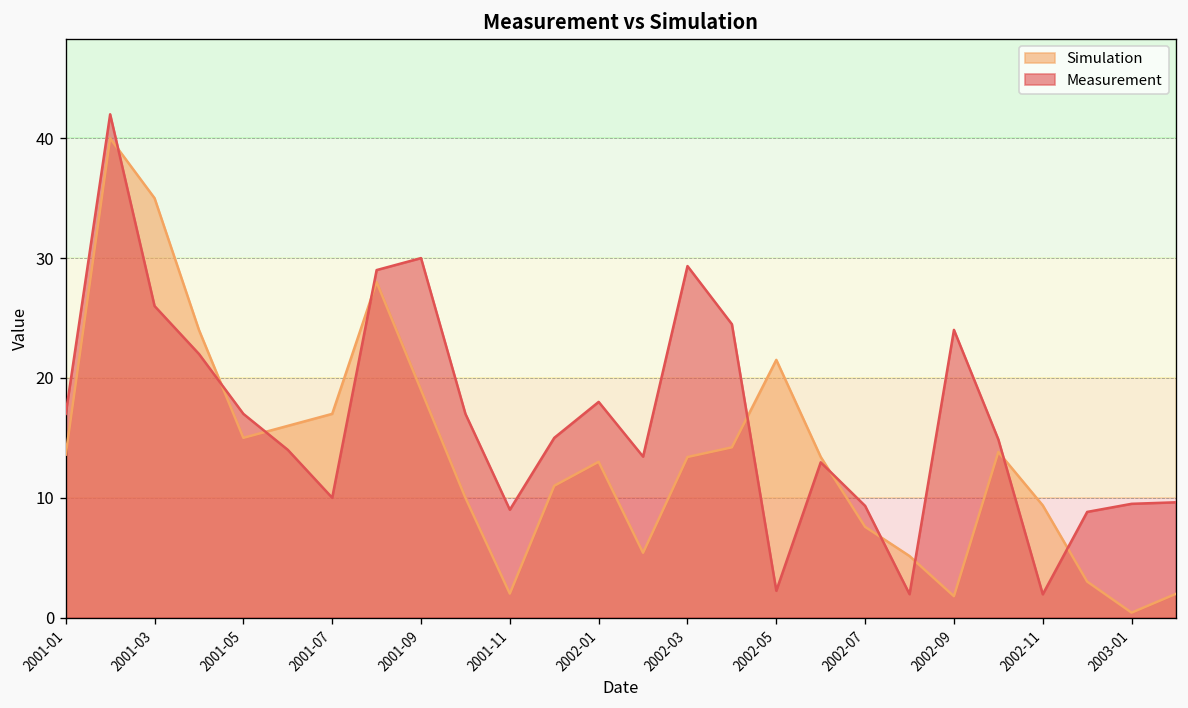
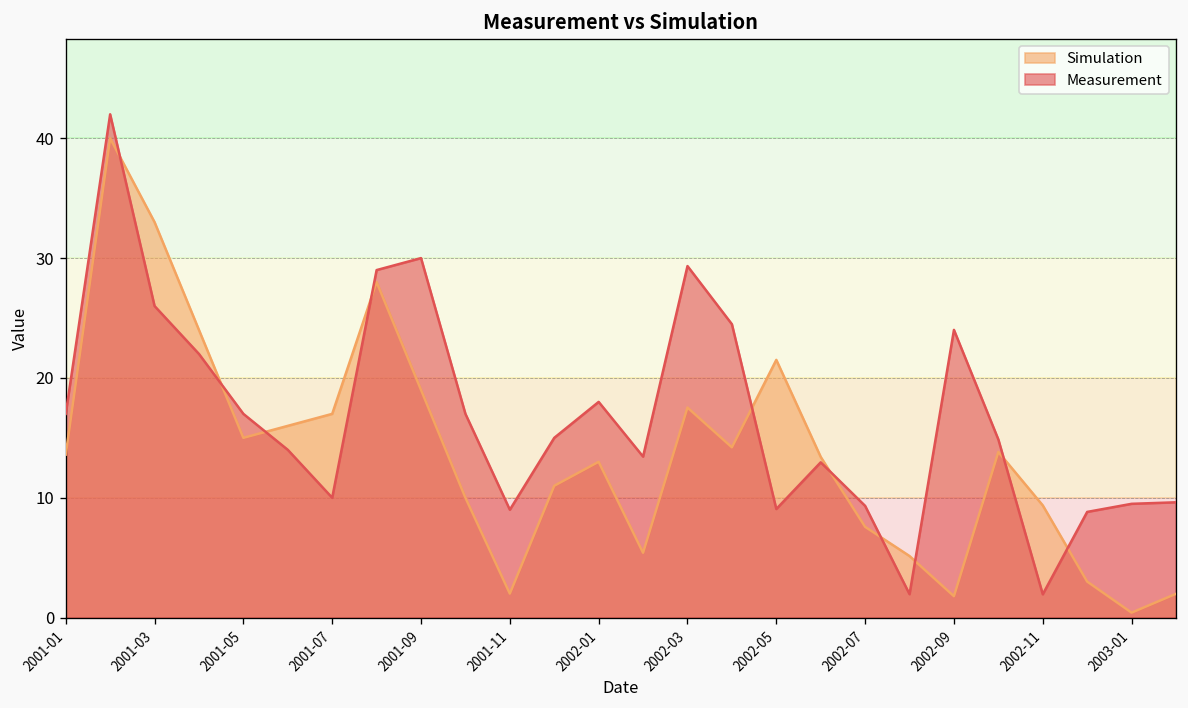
  {
    "Simulation": {
      "2001-01": 14,
-     "2001-03": 35,
+     "2001-03": 33,
      "2001-05": 15,
      "2001-07": 17,
      "2001-09": 19,
      "2001-11": 2,
      "2002-01": 13,
-     "2002-03": 13,
+     "2002-03": 18,
      "2002-05": 22,
      "2002-07": 8,
      "2002-09": 2,
      "2002-11": 9,
      "2003-01": 0
    },
    "Measurement": {
      "2001-01": 17,
      "2001-03": 26,
      "2001-05": 17,
      "2001-07": 10,
      "2001-09": 30,
      "2001-11": 9,
      "2002-01": 18,
      "2002-03": 29,
-     "2002-05": 2,
+     "2002-05": 9,
      "2002-07": 9,
      "2002-09": 24,
      "2002-11": 2,
      "2003-01": 9
    }
  }
